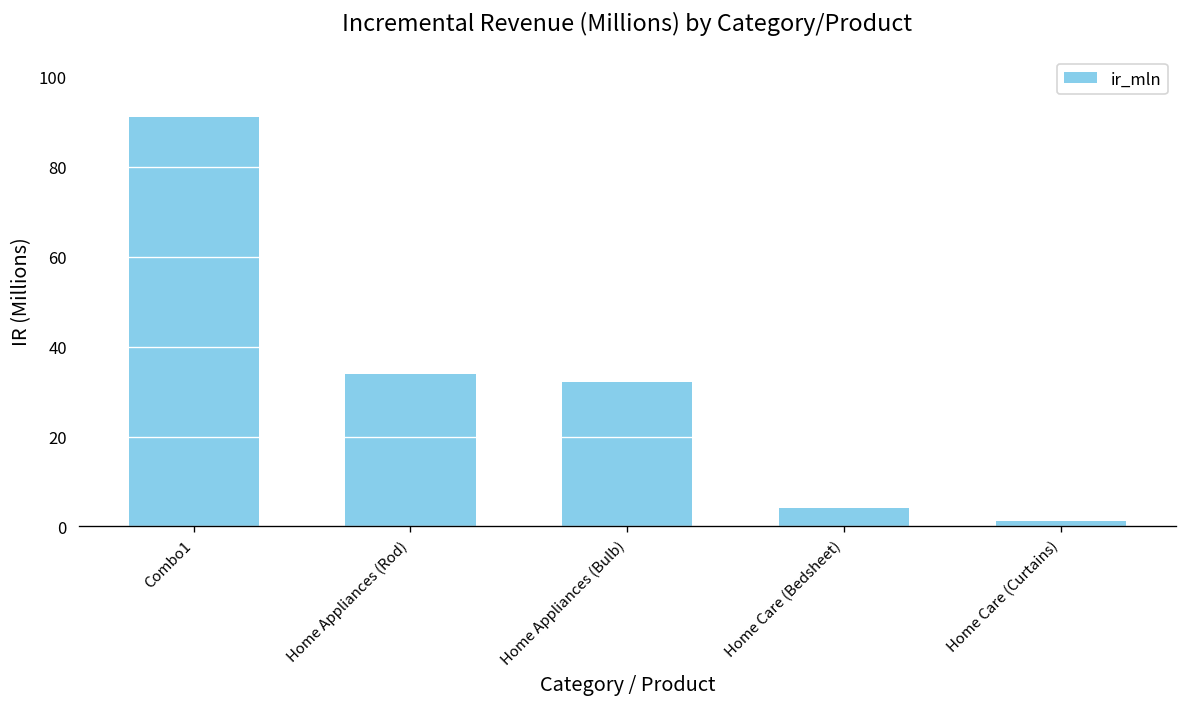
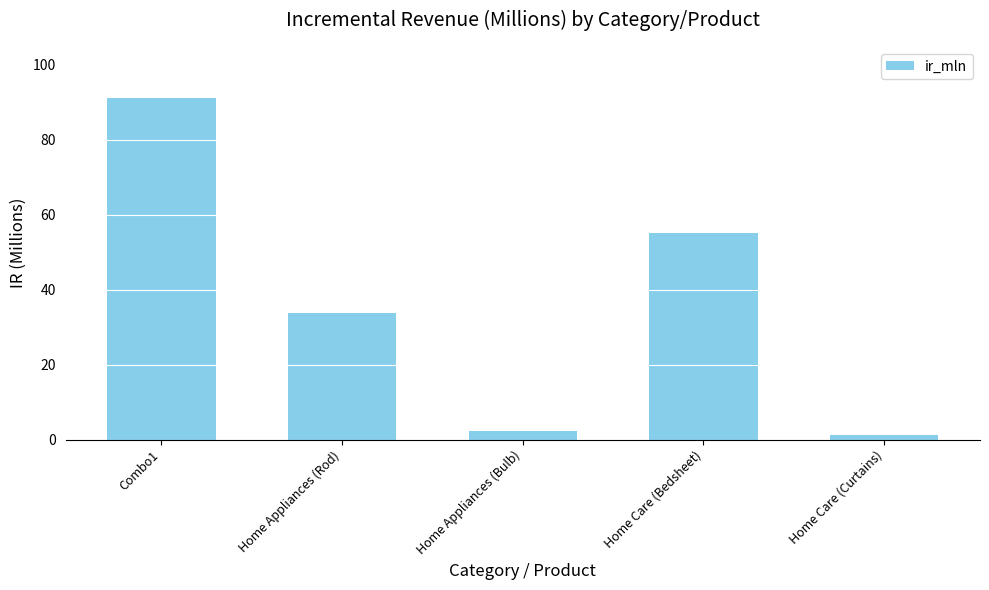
  {
    "Combo1": 91,
    "Home Appliances (Rod)": 34,
-   "Home Appliances (Bulb)": 32,
-   "Home Care (Bedsheet)": 4,
+   "Home Appliances (Bulb)": 2,
+   "Home Care (Bedsheet)": 55,
    "Home Care (Curtains)": 1
  }
